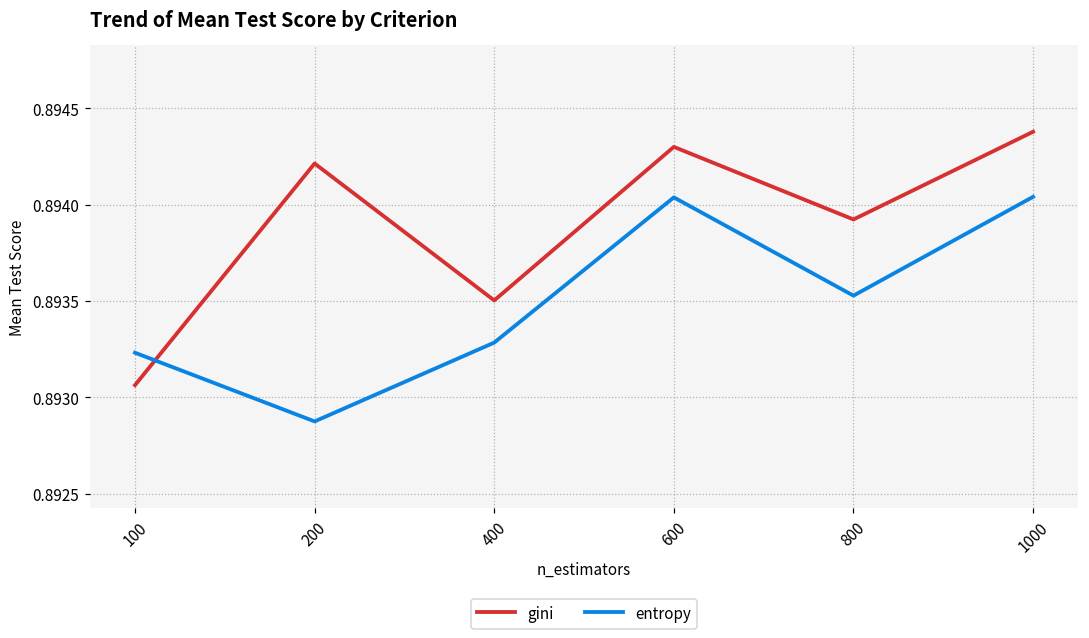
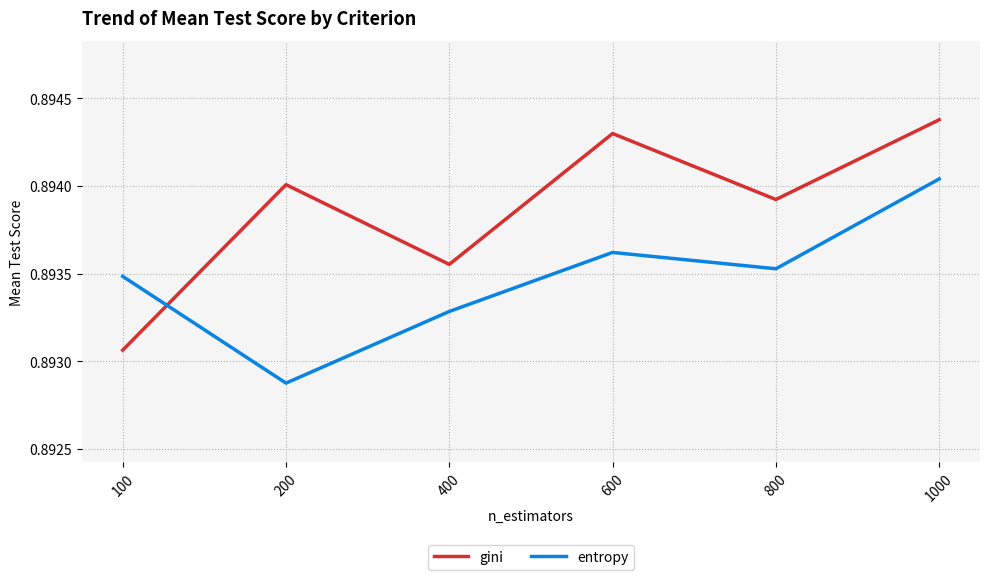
  {
    "gini": {
      "100": 0.89306,
-     "200": 0.89421,
-     "400": 0.89350,
+     "200": 0.89401,
+     "400": 0.89355,
      "600": 0.89430,
      "800": 0.89392,
      "1000": 0.89438
    },
    "entropy": {
-     "100": 0.89323,
+     "100": 0.89348,
      "200": 0.89288,
      "400": 0.89328,
-     "600": 0.89404,
+     "600": 0.89362,
      "800": 0.89353,
      "1000": 0.89404
    }
  }
